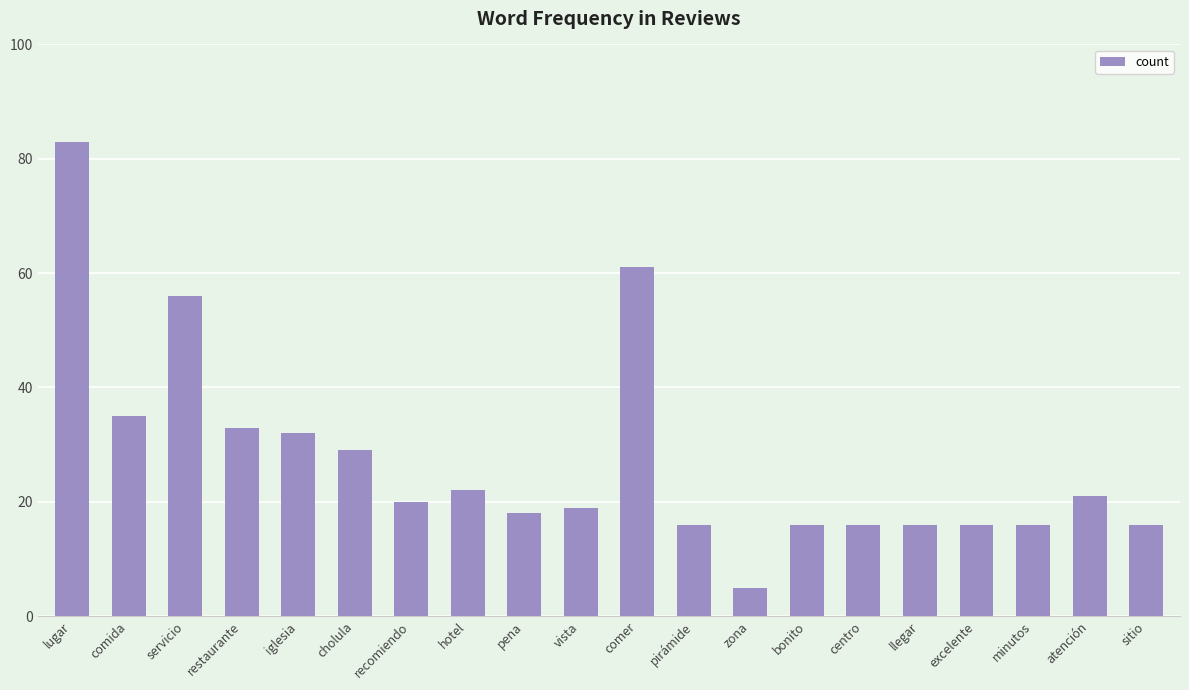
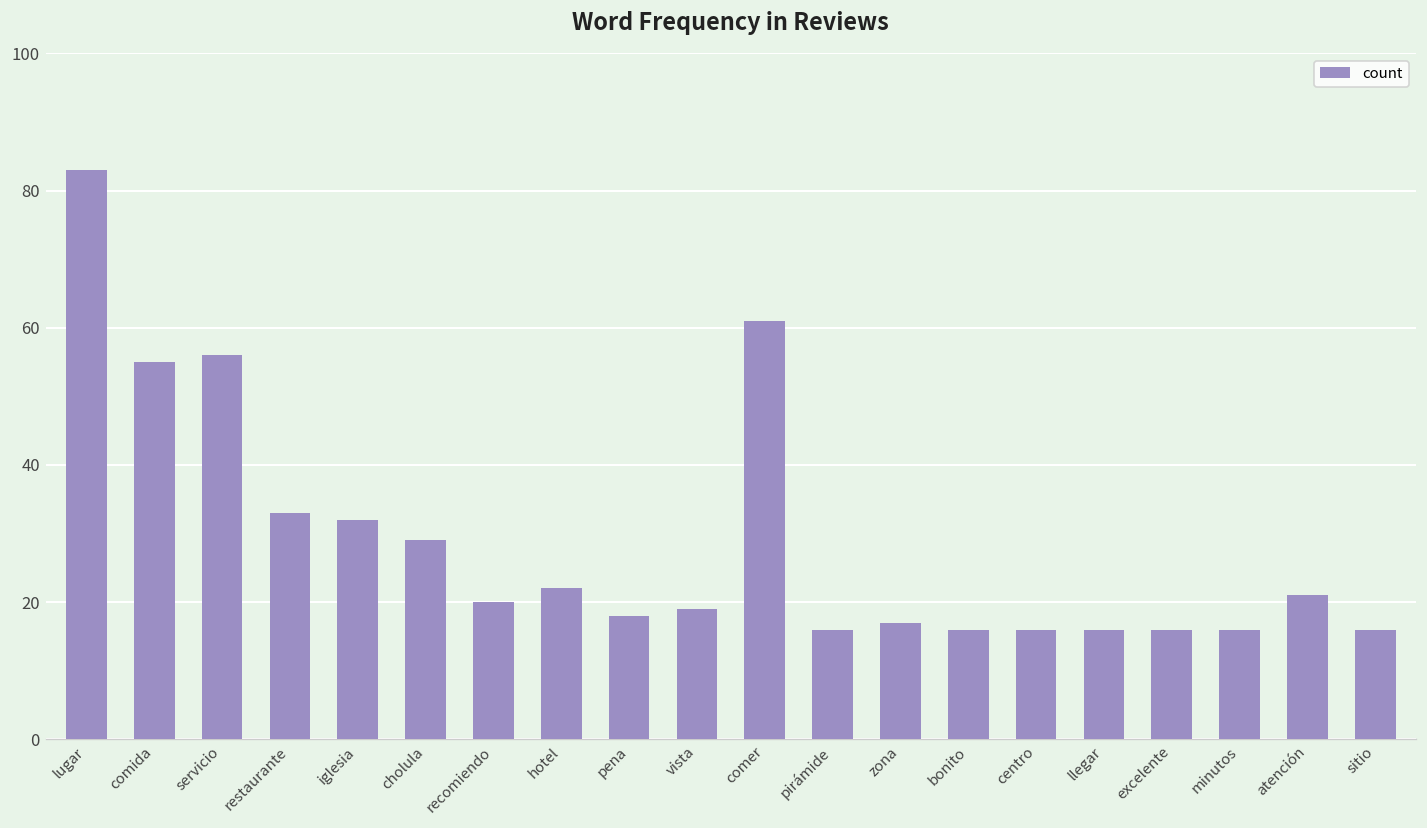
  {
    "lugar": 83,
-   "comida": 35,
+   "comida": 55,
    "servicio": 56,
    "restaurante": 33,
    "iglesia": 32,
    "cholula": 29,
    "recomiendo": 20,
    "hotel": 22,
    "pena": 18,
    "vista": 19,
    "comer": 61,
    "pirámide": 16,
-   "zona": 5,
+   "zona": 17,
    "bonito": 16,
    "centro": 16,
    "llegar": 16,
    "excelente": 16,
    "minutos": 16,
    "atención": 21,
    "sitio": 16
  }
